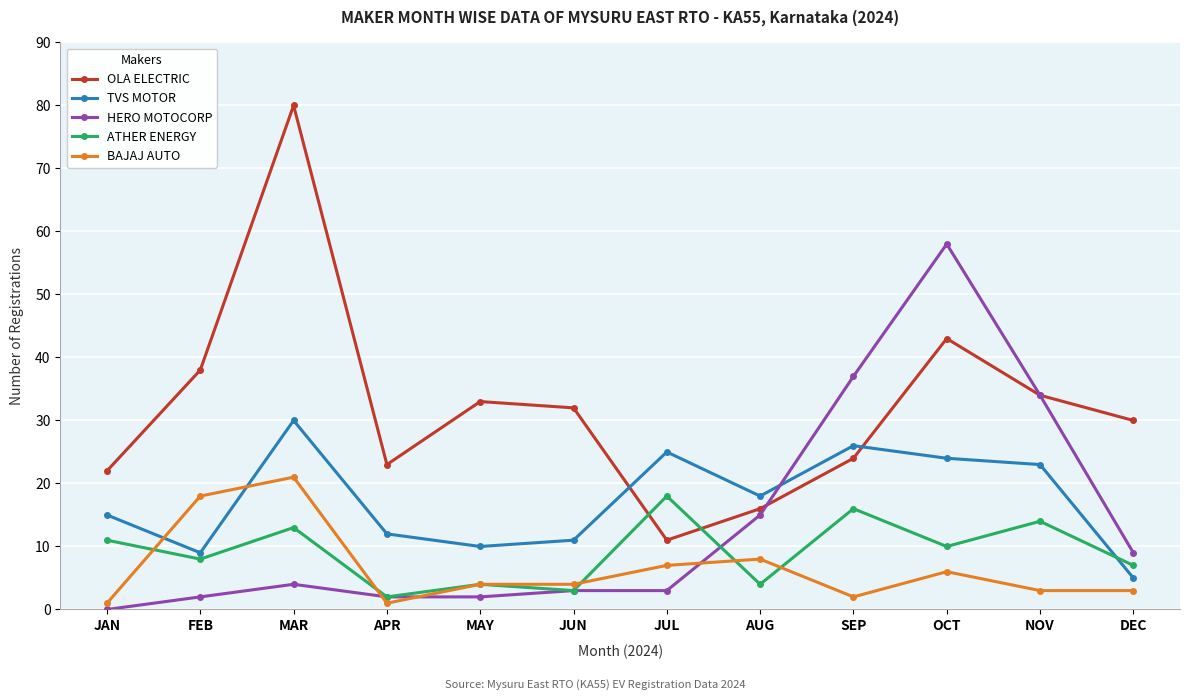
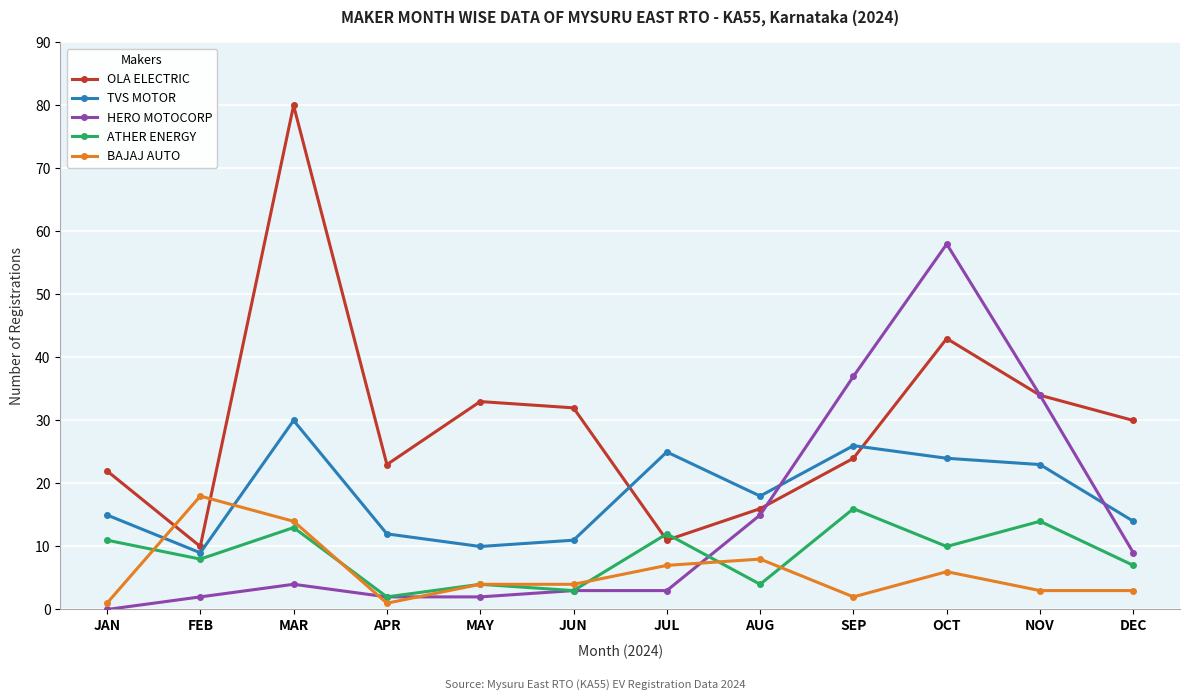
  {
    "OLA ELECTRIC": {
      "JAN": 22,
-     "FEB": 38,
+     "FEB": 10,
      "MAR": 80,
      "APR": 23,
      "MAY": 33,
      "JUN": 32,
      "JUL": 11,
      "AUG": 16,
      "SEP": 24,
      "OCT": 43,
      "DEC": 30
    },
    "TVS MOTOR": {
      "JAN": 15,
      "FEB": 9,
      "MAR": 30,
      "APR": 12,
      "MAY": 10,
      "JUN": 11,
      "JUL": 25,
      "AUG": 18,
      "SEP": 26,
      "OCT": 24,
      "NOV": 23,
-     "DEC": 5
+     "DEC": 14
    },
    "HERO MOTOCORP": {
      "JAN": 0,
      "FEB": 2,
      "MAR": 4,
      "MAY": 2,
      "JUL": 3,
      "AUG": 15,
      "SEP": 37,
      "OCT": 58,
      "DEC": 9
    },
    "ATHER ENERGY": {
      "JAN": 11,
      "FEB": 8,
      "MAR": 13,
-     "JUL": 18,
+     "JUL": 12,
      "AUG": 4,
      "SEP": 16,
      "OCT": 10,
      "NOV": 14,
      "DEC": 7
    },
    "BAJAJ AUTO": {
      "JAN": 1,
      "FEB": 18,
-     "MAR": 21,
+     "MAR": 14,
      "APR": 1,
      "JUN": 4,
      "JUL": 7,
      "AUG": 8,
      "SEP": 2,
      "OCT": 6,
      "NOV": 3,
      "DEC": 3
    }
  }
